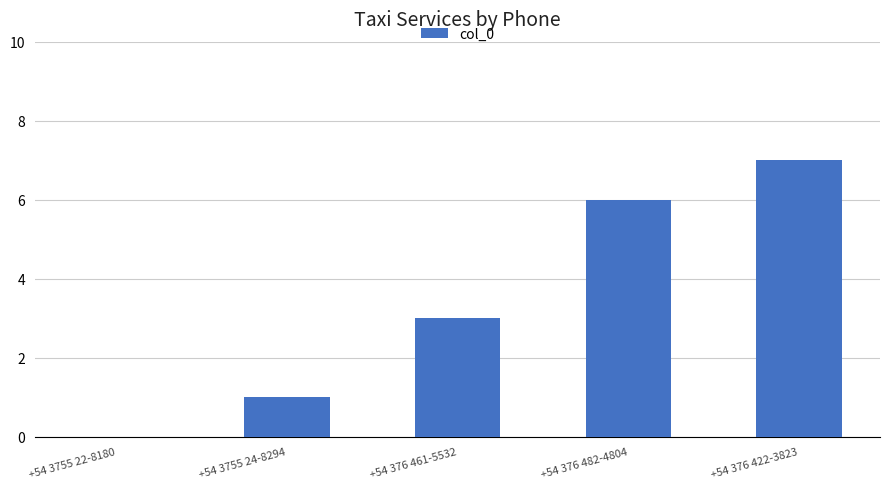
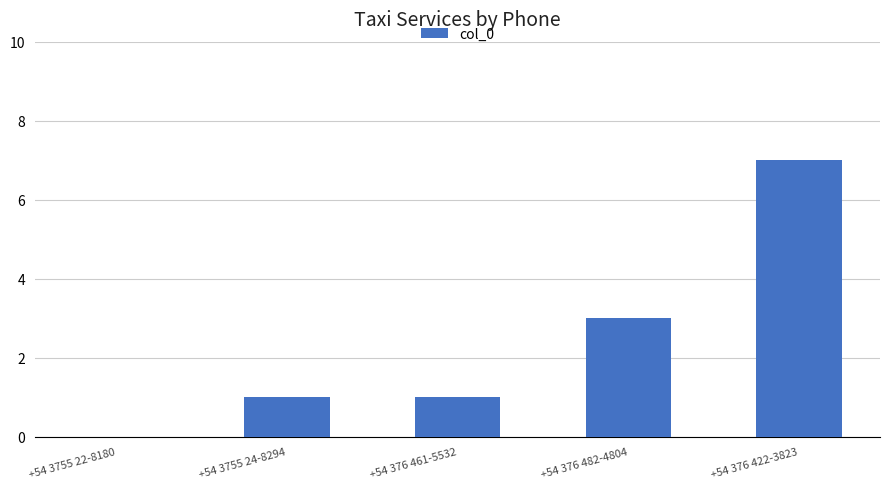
  {
    "+54 3755 22-8180": 0,
    "+54 3755 24-8294": 1,
-   "+54 376 461-5532": 3,
-   "+54 376 482-4804": 6,
+   "+54 376 461-5532": 1,
+   "+54 376 482-4804": 3,
    "+54 376 422-3823": 7
  }
